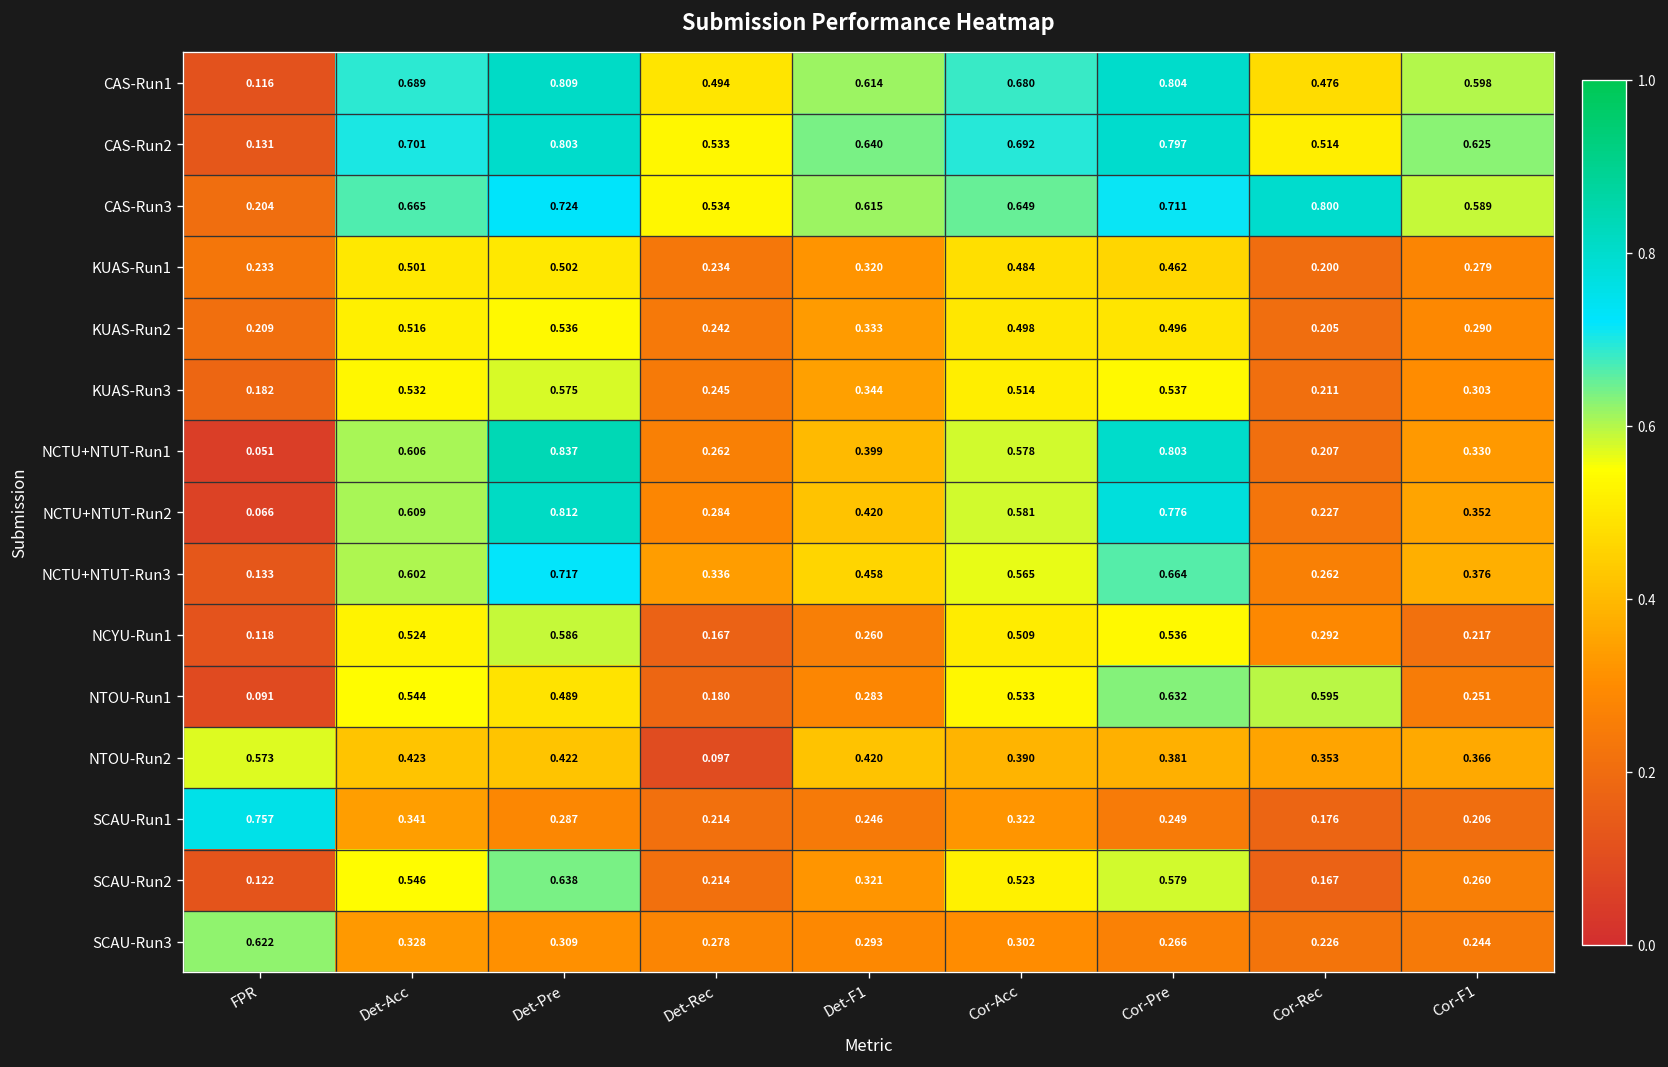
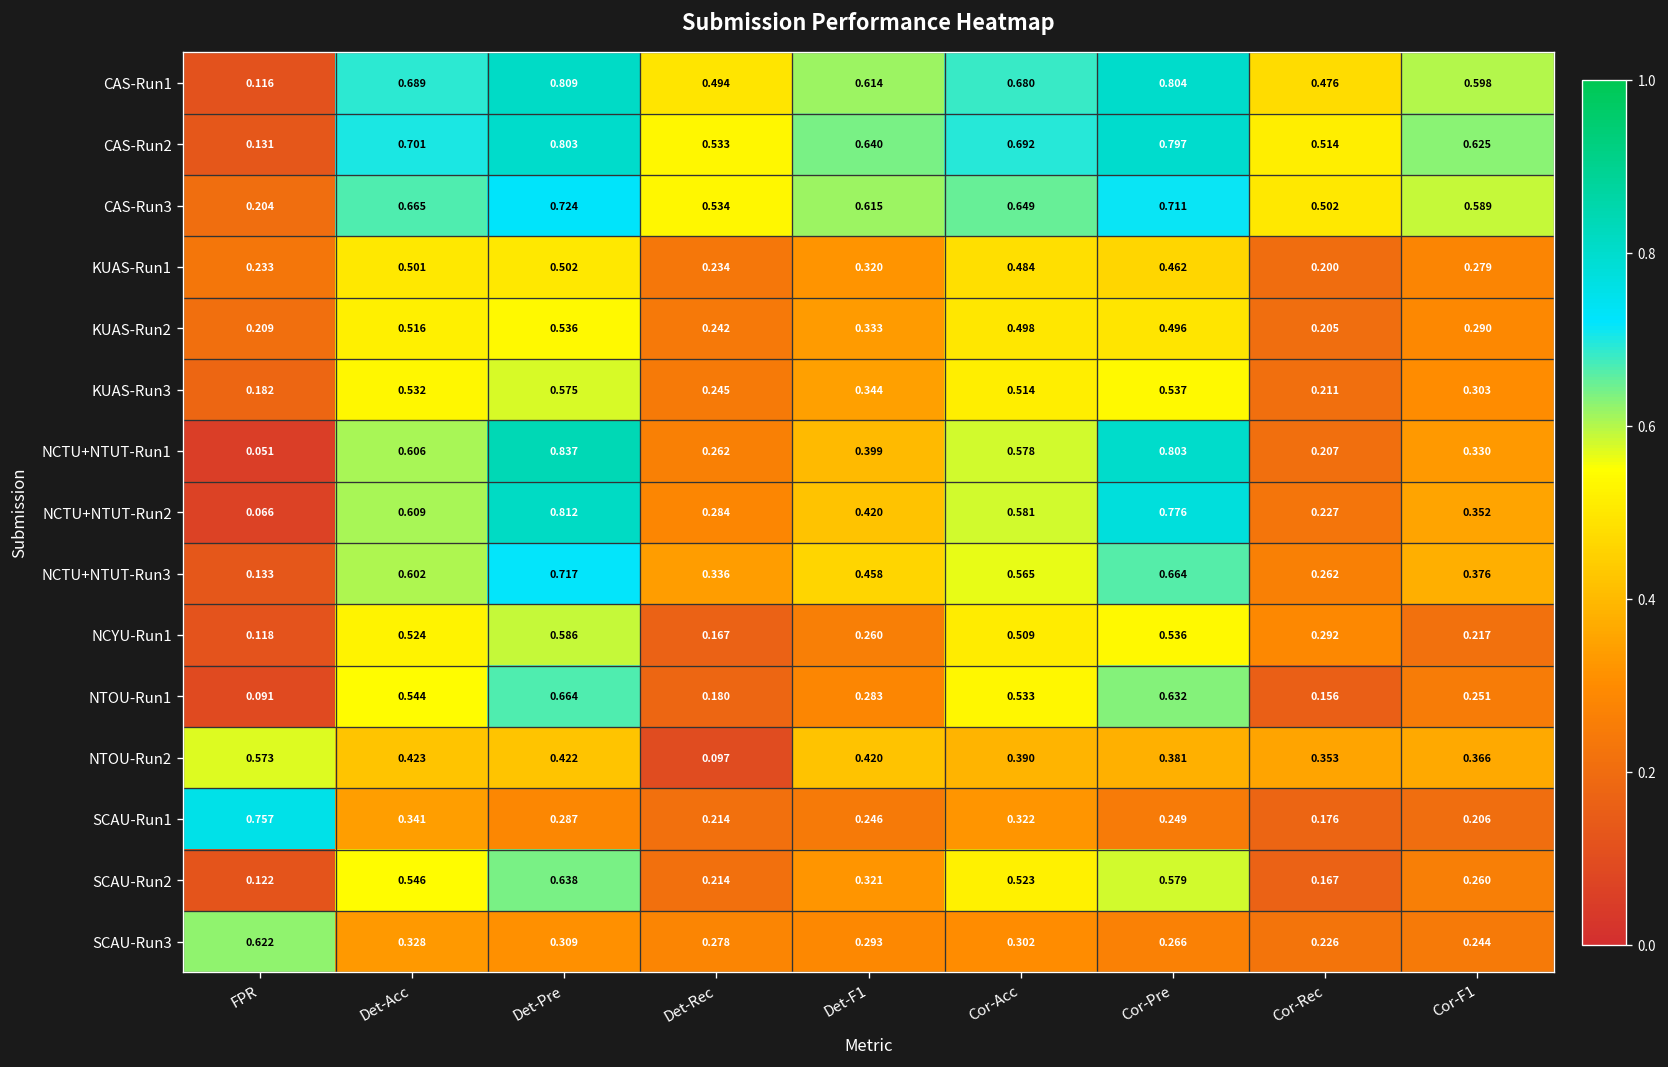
  {
    "CAS-Run1": {
      "FPR": 0.116,
      "Det-Acc": 0.689,
      "Det-Pre": 0.809,
      "Det-Rec": 0.494,
      "Det-F1": 0.614,
      "Cor-Acc": 0.680,
      "Cor-Pre": 0.804,
      "Cor-Rec": 0.476,
      "Cor-F1": 0.598
    },
    "CAS-Run2": {
      "FPR": 0.131,
      "Det-Acc": 0.701,
      "Det-Pre": 0.803,
      "Det-Rec": 0.533,
      "Det-F1": 0.640,
      "Cor-Acc": 0.692,
      "Cor-Pre": 0.797,
      "Cor-Rec": 0.514,
      "Cor-F1": 0.625
    },
    "CAS-Run3": {
      "FPR": 0.204,
      "Det-Acc": 0.665,
      "Det-Pre": 0.724,
      "Det-Rec": 0.534,
      "Det-F1": 0.615,
      "Cor-Acc": 0.649,
      "Cor-Pre": 0.711,
-     "Cor-Rec": 0.800,
+     "Cor-Rec": 0.502,
      "Cor-F1": 0.589
    },
    "KUAS-Run1": {
      "FPR": 0.233,
      "Det-Acc": 0.501,
      "Det-Pre": 0.502,
      "Det-Rec": 0.234,
      "Det-F1": 0.320,
      "Cor-Acc": 0.484,
      "Cor-Pre": 0.462,
      "Cor-Rec": 0.200,
      "Cor-F1": 0.279
    },
    "KUAS-Run2": {
      "FPR": 0.209,
      "Det-Acc": 0.516,
      "Det-Pre": 0.536,
      "Det-Rec": 0.242,
      "Det-F1": 0.333,
      "Cor-Acc": 0.498,
      "Cor-Pre": 0.496,
      "Cor-Rec": 0.205,
      "Cor-F1": 0.290
    },
    "KUAS-Run3": {
      "FPR": 0.182,
      "Det-Acc": 0.532,
      "Det-Pre": 0.575,
      "Det-Rec": 0.245,
      "Det-F1": 0.344,
      "Cor-Acc": 0.514,
      "Cor-Pre": 0.537,
      "Cor-Rec": 0.211,
      "Cor-F1": 0.303
    },
    "NCTU+NTUT-Run1": {
      "FPR": 0.051,
      "Det-Acc": 0.606,
      "Det-Pre": 0.837,
      "Det-Rec": 0.262,
      "Det-F1": 0.399,
      "Cor-Acc": 0.578,
      "Cor-Pre": 0.803,
      "Cor-Rec": 0.207,
      "Cor-F1": 0.330
    },
    "NCTU+NTUT-Run2": {
      "FPR": 0.066,
      "Det-Acc": 0.609,
      "Det-Pre": 0.812,
      "Det-Rec": 0.284,
      "Det-F1": 0.420,
      "Cor-Acc": 0.581,
      "Cor-Pre": 0.776,
      "Cor-Rec": 0.227,
      "Cor-F1": 0.352
    },
    "NCTU+NTUT-Run3": {
      "FPR": 0.133,
      "Det-Acc": 0.602,
      "Det-Pre": 0.717,
      "Det-Rec": 0.336,
      "Det-F1": 0.458,
      "Cor-Acc": 0.565,
      "Cor-Pre": 0.664,
      "Cor-Rec": 0.262,
      "Cor-F1": 0.376
    },
    "NCYU-Run1": {
      "FPR": 0.118,
      "Det-Acc": 0.524,
      "Det-Pre": 0.586,
      "Det-Rec": 0.167,
      "Det-F1": 0.260,
      "Cor-Acc": 0.509,
      "Cor-Pre": 0.536,
      "Cor-Rec": 0.292,
      "Cor-F1": 0.217
    },
    "NTOU-Run1": {
      "FPR": 0.091,
      "Det-Acc": 0.544,
-     "Det-Pre": 0.489,
+     "Det-Pre": 0.664,
      "Det-Rec": 0.180,
      "Det-F1": 0.283,
      "Cor-Acc": 0.533,
      "Cor-Pre": 0.632,
-     "Cor-Rec": 0.595,
+     "Cor-Rec": 0.156,
      "Cor-F1": 0.251
    },
    "NTOU-Run2": {
      "FPR": 0.573,
      "Det-Acc": 0.423,
      "Det-Pre": 0.422,
      "Det-Rec": 0.097,
      "Det-F1": 0.420,
      "Cor-Acc": 0.390,
      "Cor-Pre": 0.381,
      "Cor-Rec": 0.353,
      "Cor-F1": 0.366
    },
    "SCAU-Run1": {
      "FPR": 0.757,
      "Det-Acc": 0.341,
      "Det-Pre": 0.287,
      "Det-Rec": 0.214,
      "Det-F1": 0.246,
      "Cor-Acc": 0.322,
      "Cor-Pre": 0.249,
      "Cor-Rec": 0.176,
      "Cor-F1": 0.206
    },
    "SCAU-Run2": {
      "FPR": 0.122,
      "Det-Acc": 0.546,
      "Det-Pre": 0.638,
      "Det-Rec": 0.214,
      "Det-F1": 0.321,
      "Cor-Acc": 0.523,
      "Cor-Pre": 0.579,
      "Cor-Rec": 0.167,
      "Cor-F1": 0.260
    },
    "SCAU-Run3": {
      "FPR": 0.622,
      "Det-Acc": 0.328,
      "Det-Pre": 0.309,
      "Det-Rec": 0.278,
      "Det-F1": 0.293,
      "Cor-Acc": 0.302,
      "Cor-Pre": 0.266,
      "Cor-Rec": 0.226,
      "Cor-F1": 0.244
    }
  }
